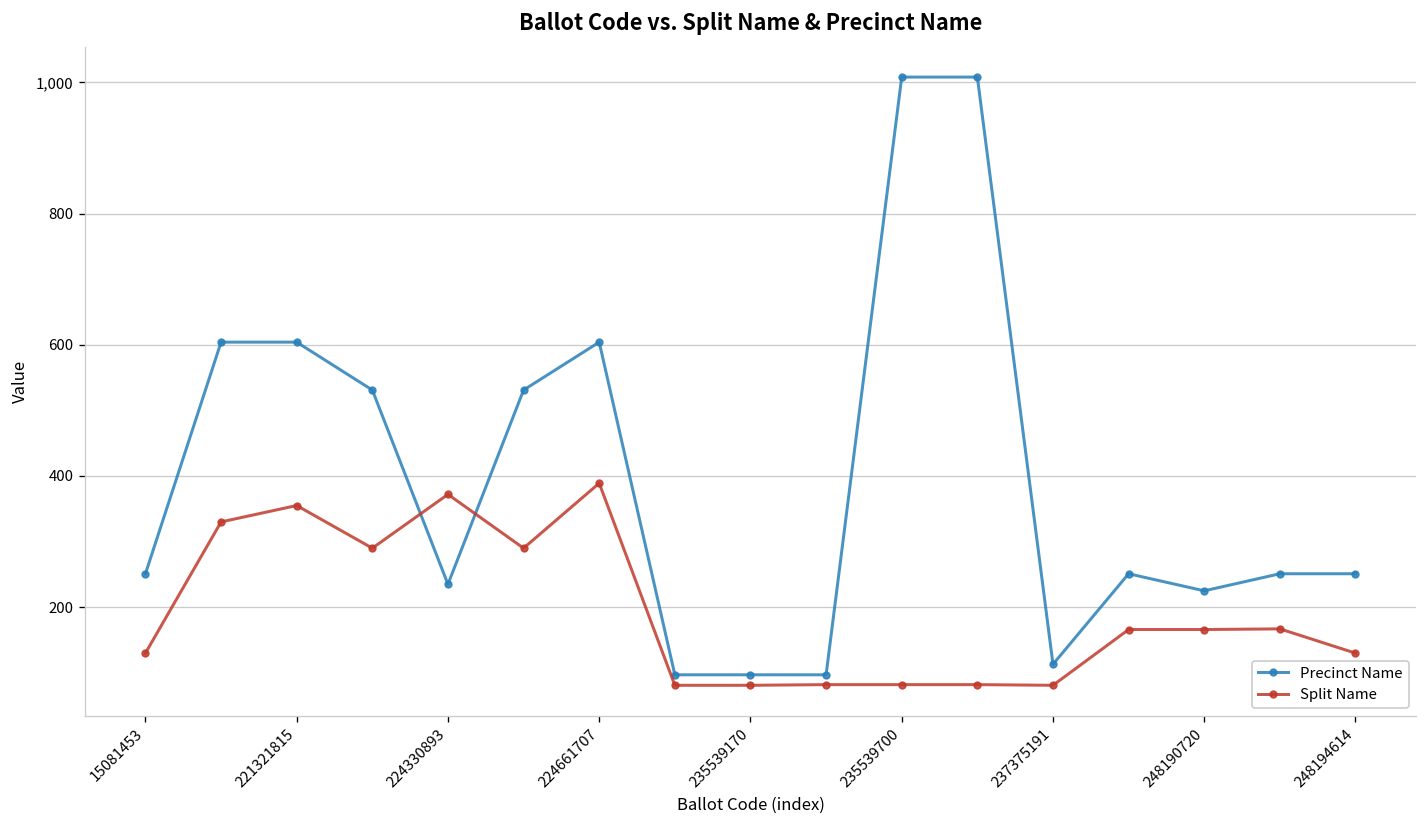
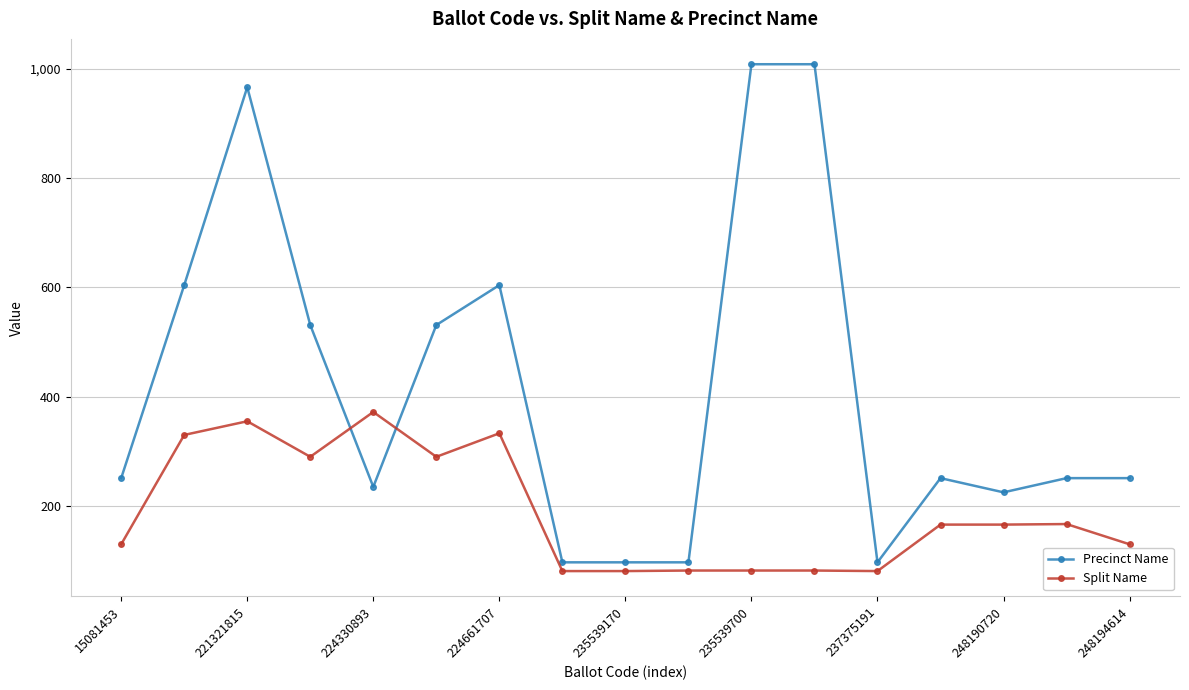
  {
    "Precinct Name": {
      "15081453": "250",
-     "221321815": "600",
+     "221321815": "970",
      "224330893": "240",
      "224661707": "600",
      "235539170": "100",
      "235539700": "1,010",
-     "237375191": "110",
+     "237375191": "100",
      "248190720": "230",
      "248194614": "250"
    },
    "Split Name": {
      "15081453": "130",
      "221321815": "360",
      "224330893": "370",
-     "224661707": "390",
+     "224661707": "330",
      "235539170": "80",
      "235539700": "80",
      "237375191": "80",
      "248190720": "170",
      "248194614": "130"
    }
  }
